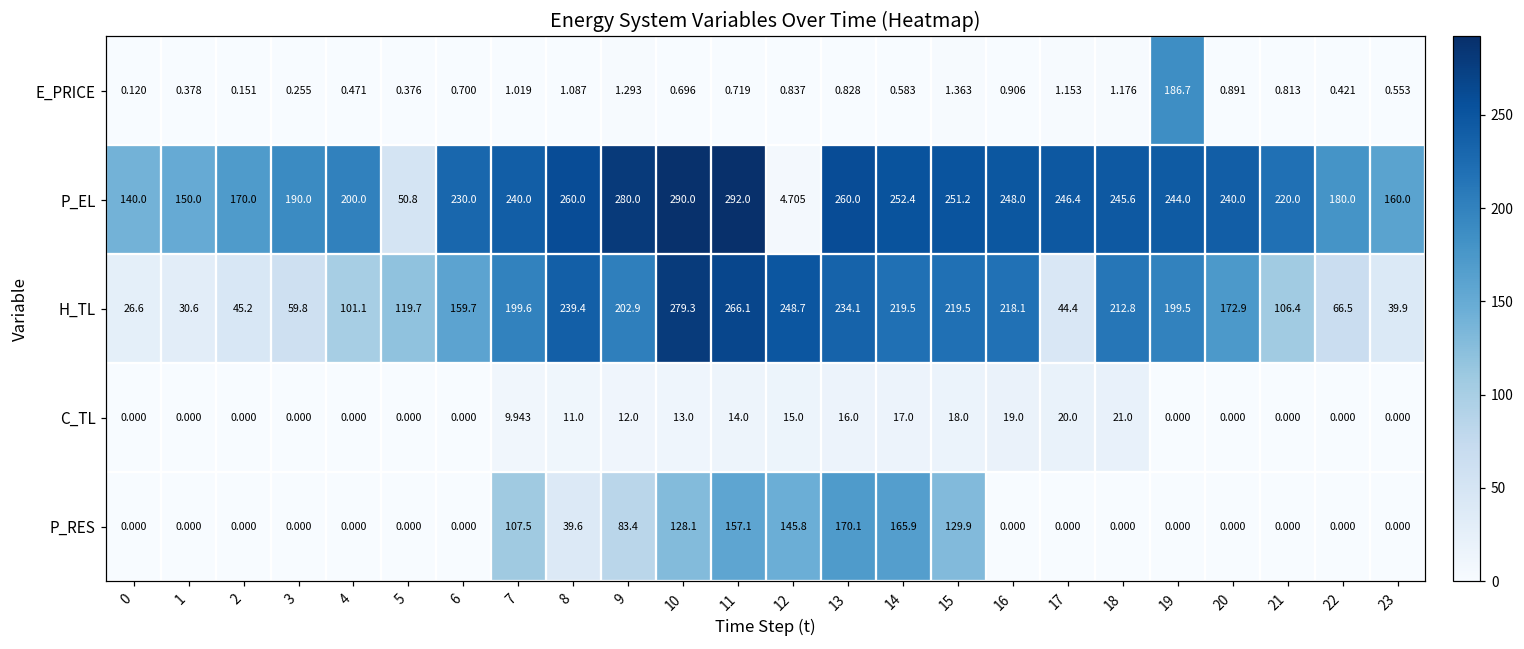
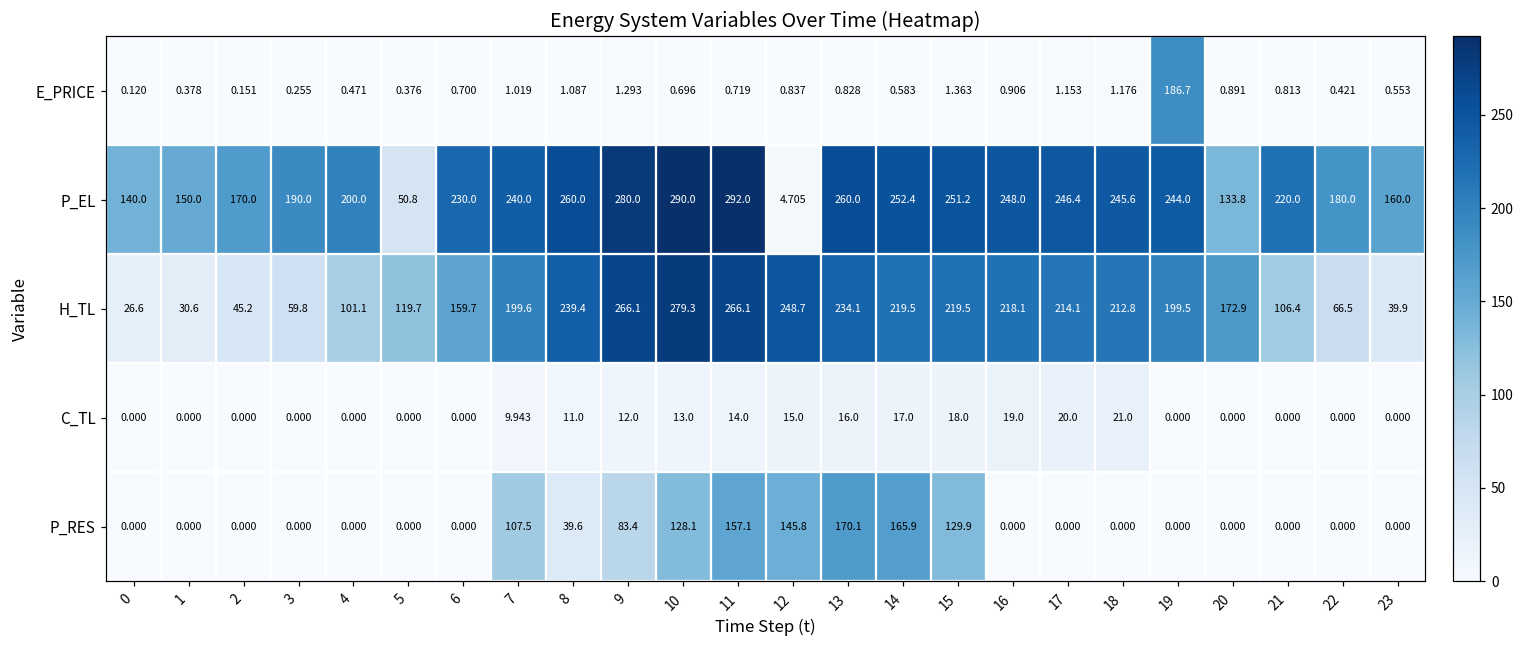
  {
    "E_PRICE": {
      "0": 0.120,
      "1": 0.378,
      "2": 0.151,
      "3": 0.255,
      "4": 0.471,
      "5": 0.376,
      "6": 0.700,
      "7": 1.019,
      "8": 1.087,
      "9": 1.293,
      "10": 0.696,
      "11": 0.719,
      "12": 0.837,
      "13": 0.828,
      "14": 0.583,
      "15": 1.363,
      "16": 0.906,
      "17": 1.153,
      "18": 1.176,
      "19": 186.7,
      "20": 0.891,
      "21": 0.813,
      "22": 0.421,
      "23": 0.553
    },
    "P_EL": {
      "0": 140.0,
      "1": 150.0,
      "2": 170.0,
      "3": 190.0,
      "4": 200.0,
      "5": 50.8,
      "6": 230.0,
      "7": 240.0,
      "8": 260.0,
      "9": 280.0,
      "10": 290.0,
      "11": 292.0,
      "12": 4.705,
      "13": 260.0,
      "14": 252.4,
      "15": 251.2,
      "16": 248.0,
      "17": 246.4,
      "18": 245.6,
      "19": 244.0,
-     "20": 240.0,
+     "20": 133.8,
      "21": 220.0,
      "22": 180.0,
      "23": 160.0
    },
    "H_TL": {
      "0": 26.6,
      "1": 30.6,
      "2": 45.2,
      "3": 59.8,
      "4": 101.1,
      "5": 119.7,
      "6": 159.7,
      "7": 199.6,
      "8": 239.4,
-     "9": 202.9,
+     "9": 266.1,
      "10": 279.3,
      "11": 266.1,
      "12": 248.7,
      "13": 234.1,
      "14": 219.5,
      "15": 219.5,
      "16": 218.1,
-     "17": 44.4,
+     "17": 214.1,
      "18": 212.8,
      "19": 199.5,
      "20": 172.9,
      "21": 106.4,
      "22": 66.5,
      "23": 39.9
    },
    "C_TL": {
      "0": 0.000,
      "1": 0.000,
      "2": 0.000,
      "3": 0.000,
      "4": 0.000,
      "5": 0.000,
      "6": 0.000,
      "7": 9.943,
      "8": 11.0,
      "9": 12.0,
      "10": 13.0,
      "11": 14.0,
      "12": 15.0,
      "13": 16.0,
      "14": 17.0,
      "15": 18.0,
      "16": 19.0,
      "17": 20.0,
      "18": 21.0,
      "19": 0.000,
      "20": 0.000,
      "21": 0.000,
      "22": 0.000,
      "23": 0.000
    },
    "P_RES": {
      "0": 0.000,
      "1": 0.000,
      "2": 0.000,
      "3": 0.000,
      "4": 0.000,
      "5": 0.000,
      "6": 0.000,
      "7": 107.5,
      "8": 39.6,
      "9": 83.4,
      "10": 128.1,
      "11": 157.1,
      "12": 145.8,
      "13": 170.1,
      "14": 165.9,
      "15": 129.9,
      "16": 0.000,
      "17": 0.000,
      "18": 0.000,
      "19": 0.000,
      "20": 0.000,
      "21": 0.000,
      "22": 0.000,
      "23": 0.000
    }
  }
